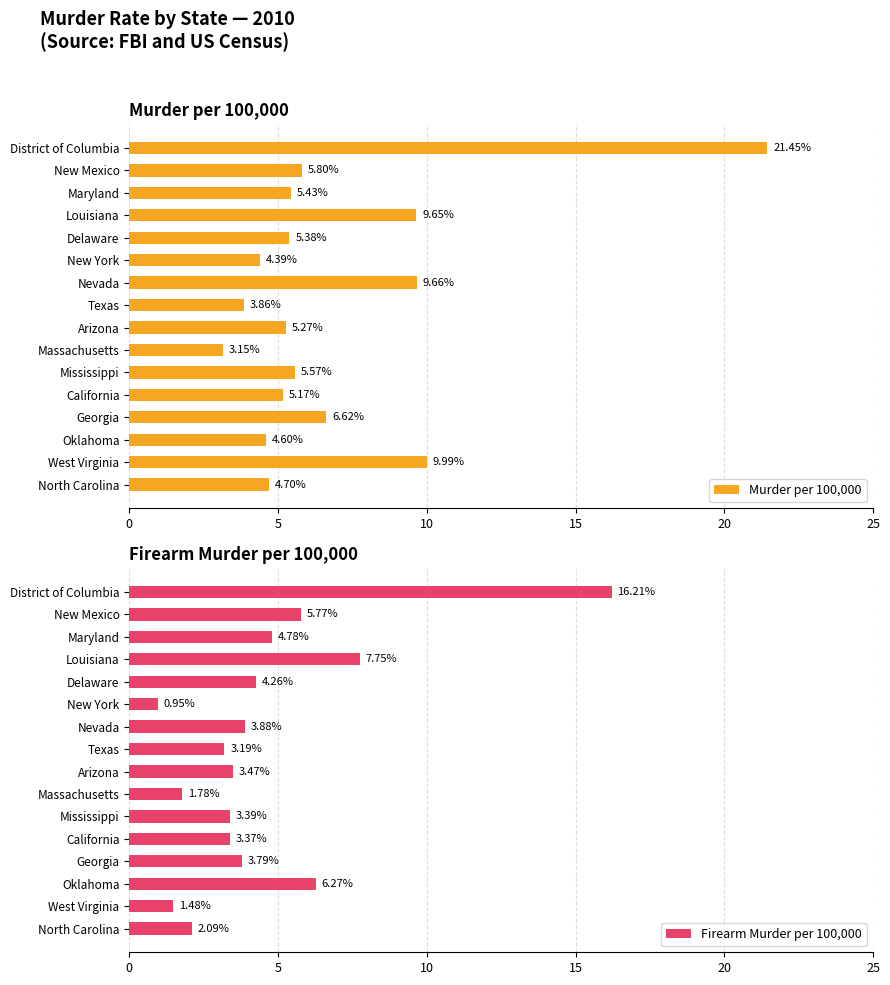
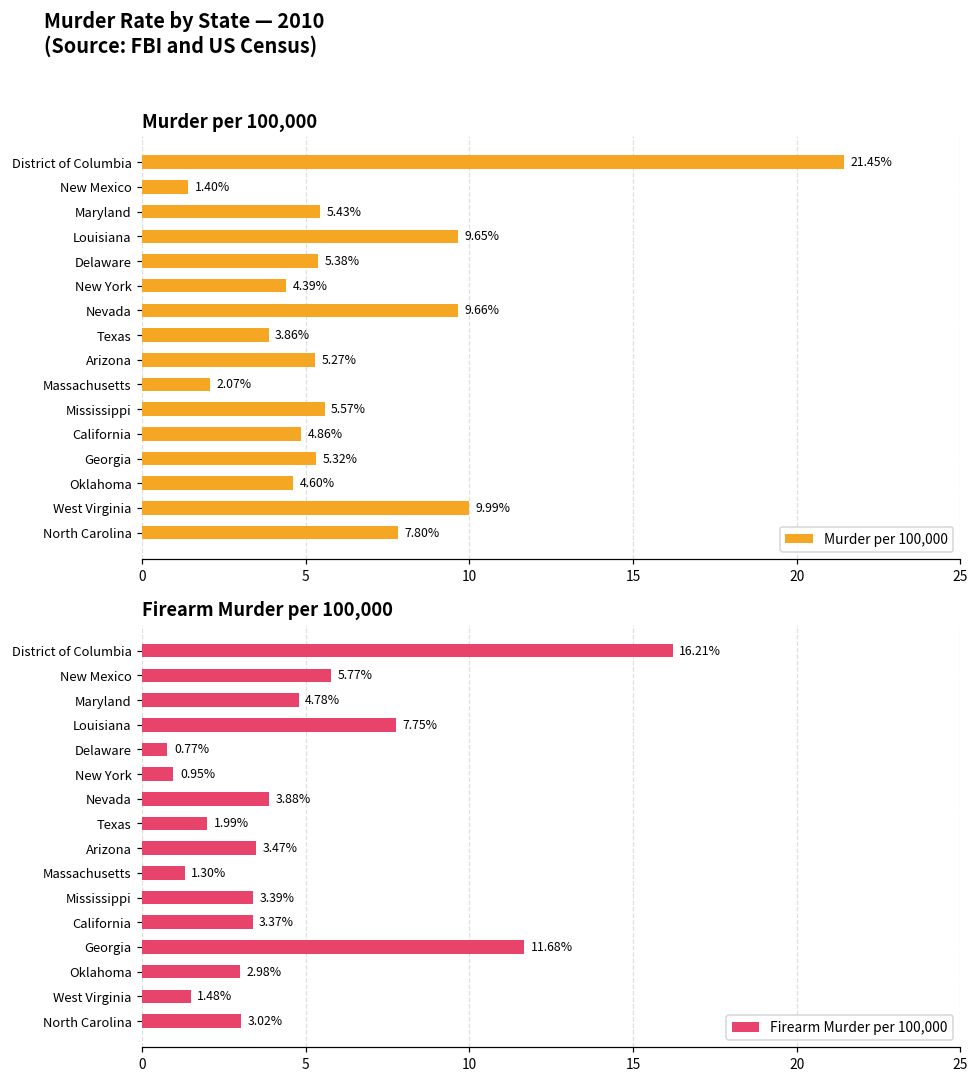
  {
    "Murder per 100,000": {
      "District of Columbia": "21.45%",
-     "New Mexico": "5.80%",
+     "New Mexico": "1.40%",
      "Maryland": "5.43%",
      "Louisiana": "9.65%",
      "Delaware": "5.38%",
      "New York": "4.39%",
      "Nevada": "9.66%",
      "Texas": "3.86%",
      "Arizona": "5.27%",
-     "Massachusetts": "3.15%",
+     "Massachusetts": "2.07%",
      "Mississippi": "5.57%",
-     "California": "5.17%",
-     "Georgia": "6.62%",
+     "California": "4.86%",
+     "Georgia": "5.32%",
      "Oklahoma": "4.60%",
      "West Virginia": "9.99%",
-     "North Carolina": "4.70%"
+     "North Carolina": "7.80%"
    },
    "Firearm Murder per 100,000": {
      "District of Columbia": "16.21%",
      "New Mexico": "5.77%",
      "Maryland": "4.78%",
      "Louisiana": "7.75%",
-     "Delaware": "4.26%",
+     "Delaware": "0.77%",
      "New York": "0.95%",
      "Nevada": "3.88%",
-     "Texas": "3.19%",
+     "Texas": "1.99%",
      "Arizona": "3.47%",
-     "Massachusetts": "1.78%",
+     "Massachusetts": "1.30%",
      "Mississippi": "3.39%",
      "California": "3.37%",
-     "Georgia": "3.79%",
-     "Oklahoma": "6.27%",
+     "Georgia": "11.68%",
+     "Oklahoma": "2.98%",
      "West Virginia": "1.48%",
-     "North Carolina": "2.09%"
+     "North Carolina": "3.02%"
    }
  }
